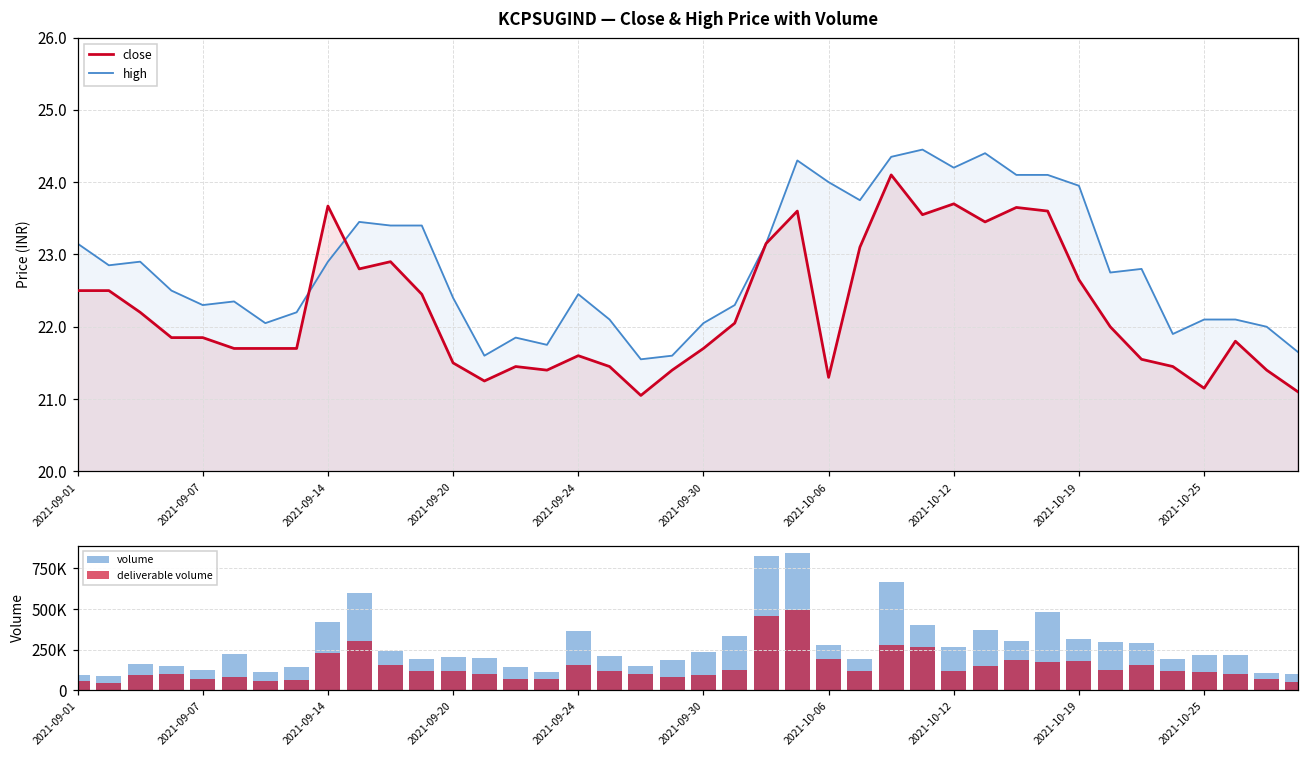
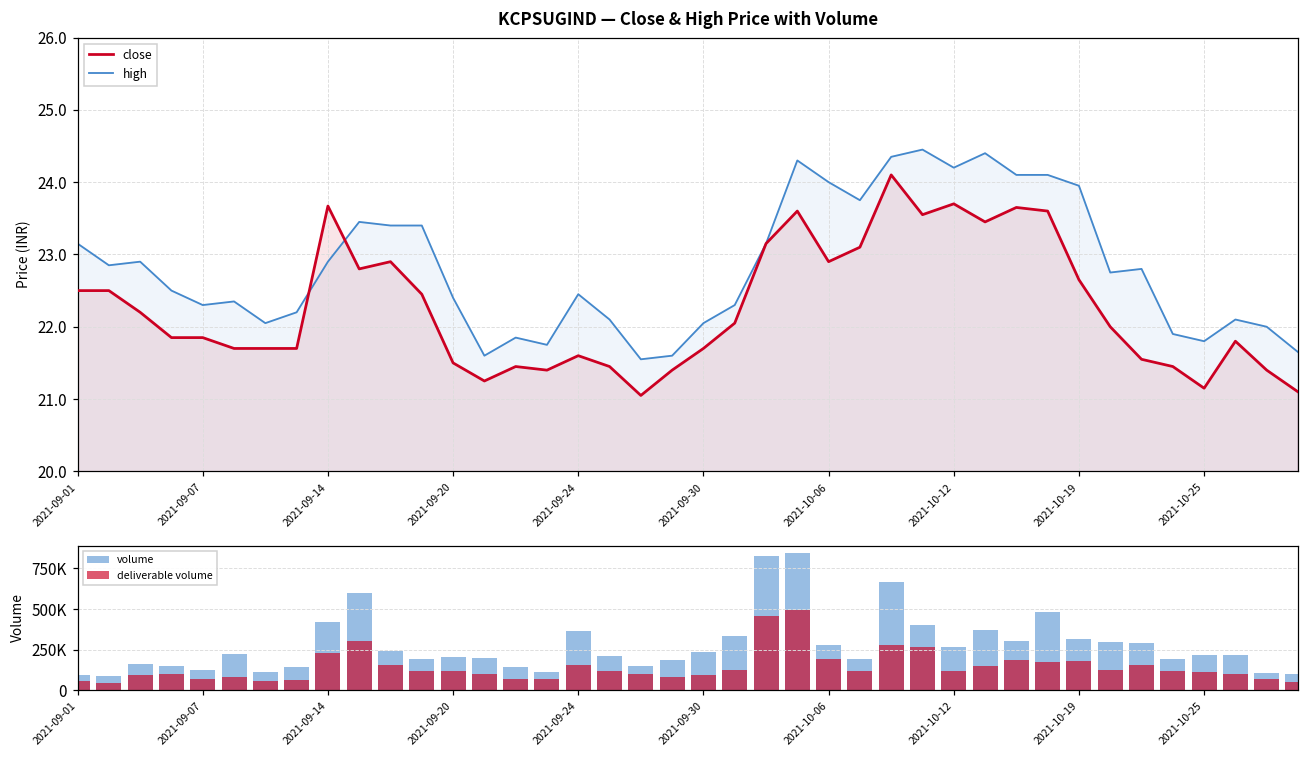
  {
    "KCPSUGIND — Close & High Price with Volume": {
      "close": {
        "2021-09-01": 22.5,
        "2021-09-07": 21.9,
        "2021-09-14": 23.7,
        "2021-09-20": 21.5,
        "2021-09-24": 21.6,
        "2021-09-30": 21.7,
-       "2021-10-06": 21.3,
+       "2021-10-06": 22.9,
        "2021-10-12": 23.7,
        "2021-10-19": 22.7,
        "2021-10-25": 21.2
      },
      "high": {
        "2021-09-01": 23.2,
        "2021-09-07": 22.3,
        "2021-09-14": 22.9,
        "2021-09-20": 22.4,
        "2021-09-24": 22.5,
        "2021-09-30": 22.1,
        "2021-10-06": 24.0,
        "2021-10-12": 24.2,
        "2021-10-19": 24.0,
-       "2021-10-25": 22.1
+       "2021-10-25": 21.8
      }
    }
  }
